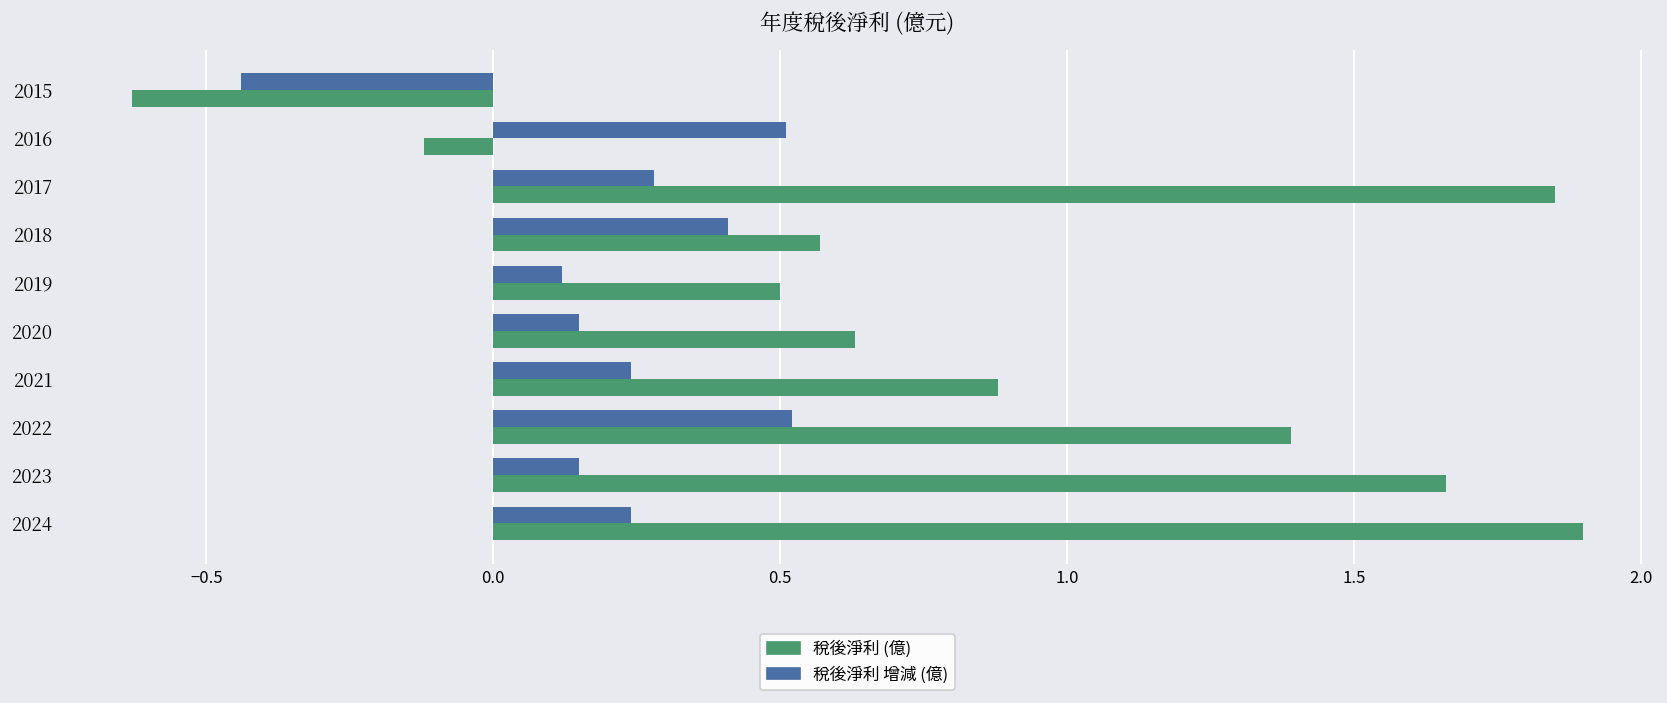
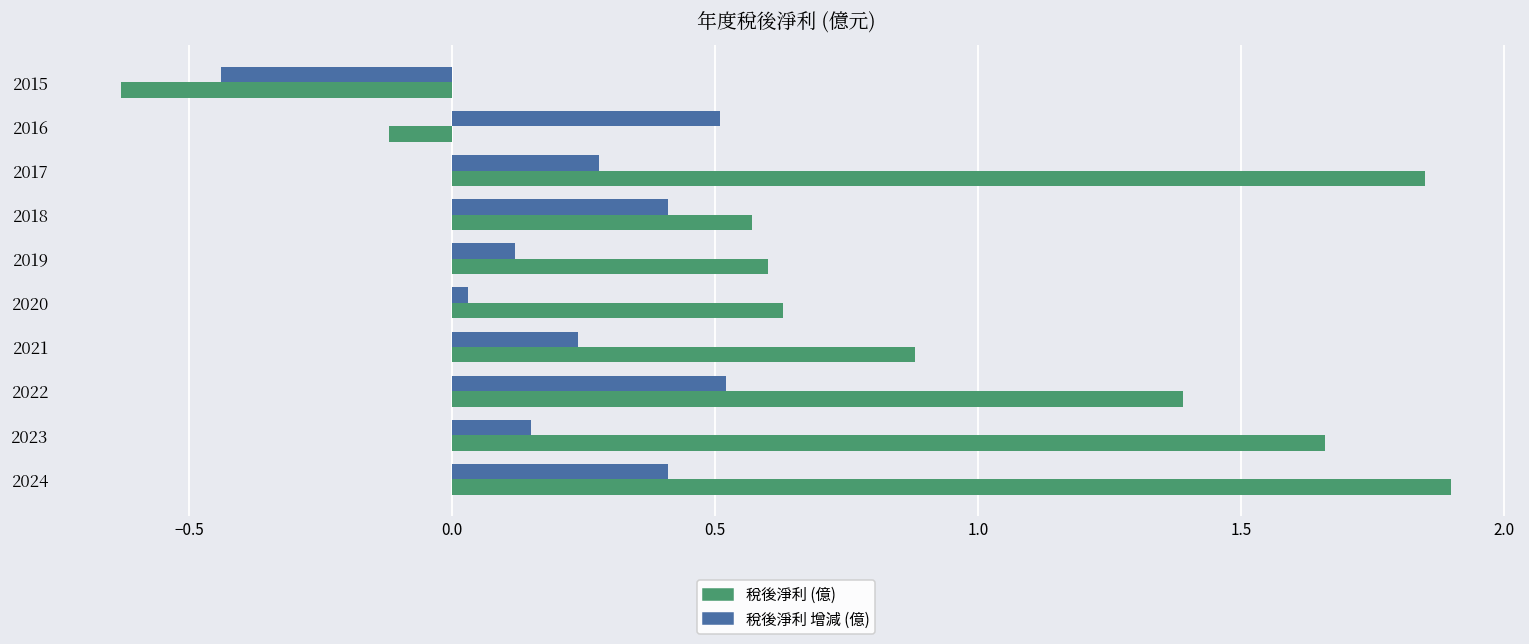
  {
    "稅後淨利 (億)": {
      "2015": -0.63,
      "2016": -0.12,
      "2017": 1.85,
      "2018": 0.57,
-     "2019": 0.5,
+     "2019": 0.6,
      "2020": 0.63,
      "2021": 0.88,
      "2022": 1.39,
      "2023": 1.66,
      "2024": 1.9
    },
    "稅後淨利 增減 (億)": {
      "2015": -0.44,
      "2016": 0.51,
      "2017": 0.28,
      "2018": 0.41,
      "2019": 0.12,
-     "2020": 0.15,
+     "2020": 0.03,
      "2021": 0.24,
      "2022": 0.52,
      "2023": 0.15,
-     "2024": 0.24
+     "2024": 0.41
    }
  }
